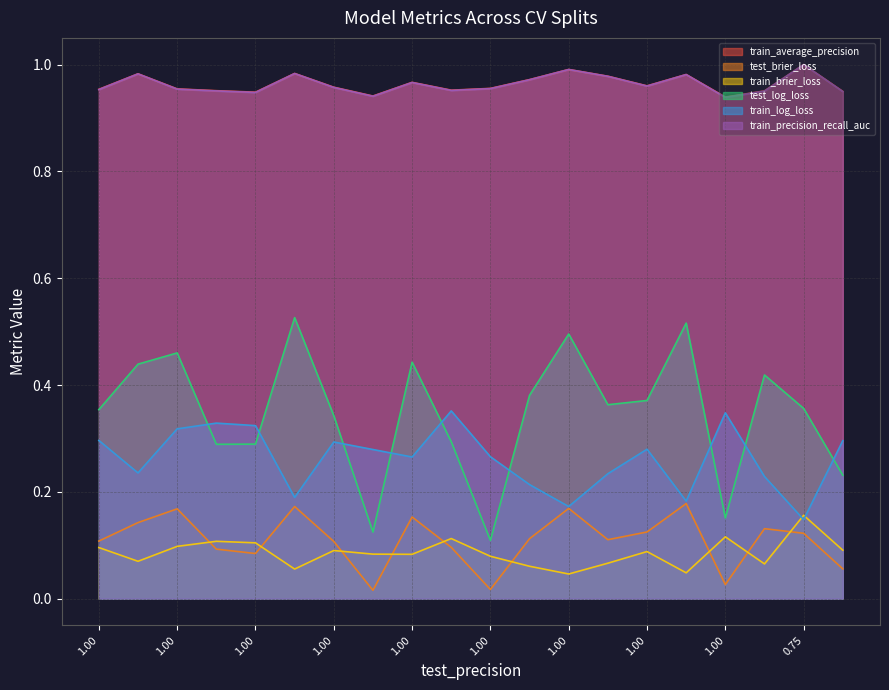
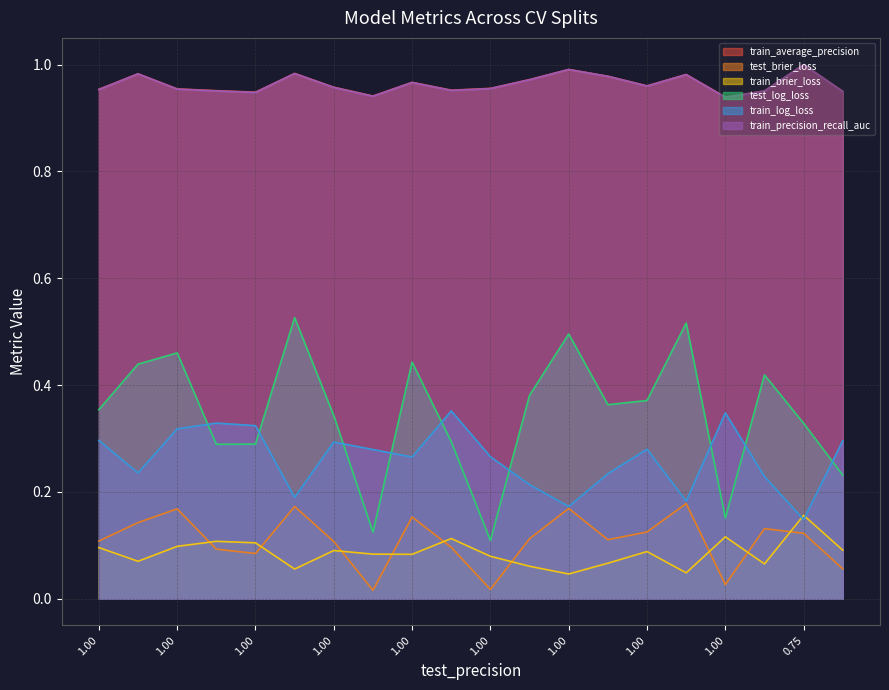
  {
    "train_brier_loss": {
      "0.75": 0.16
    },
    "test_log_loss": {
-     "0.75": 0.36
+     "0.75": 0.33
    },
    "train_log_loss": {
      "0.75": 0.15
    }
  }
